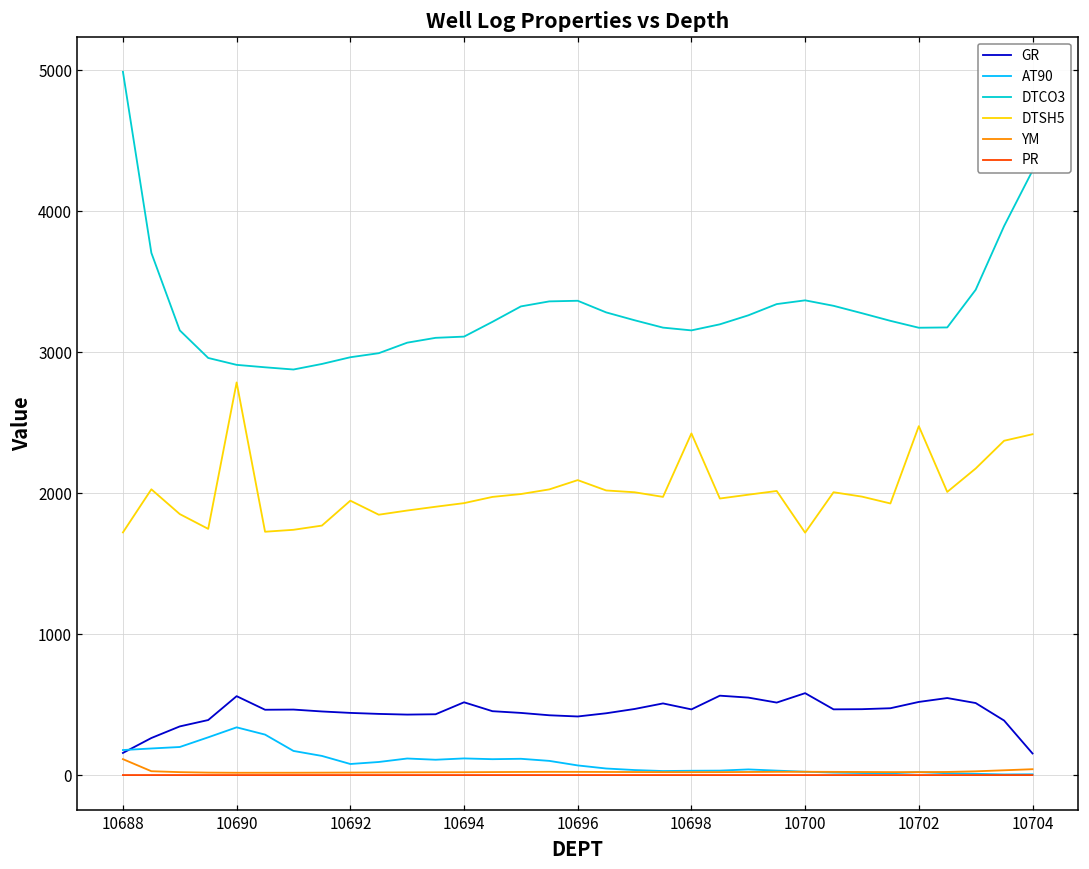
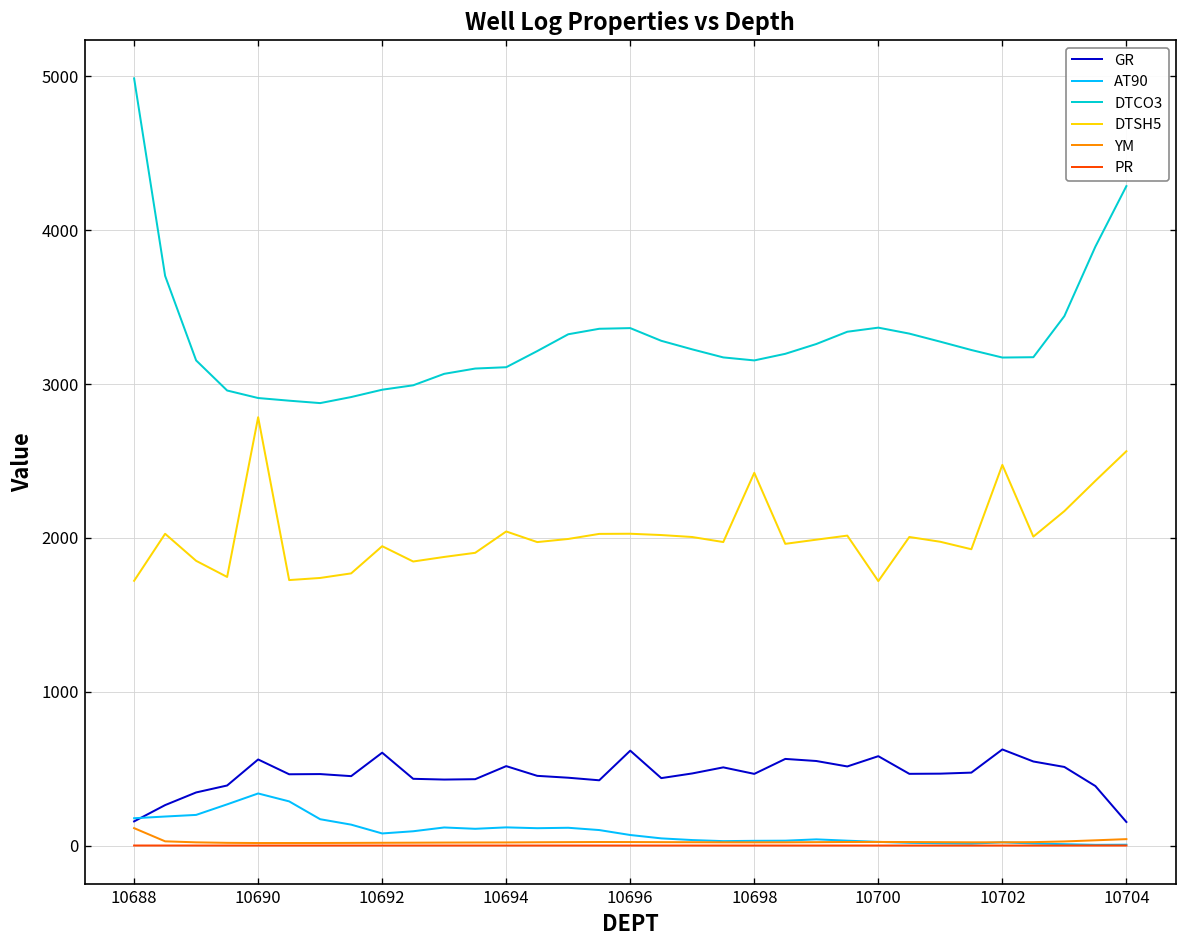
  {
    "GR": {
      "10688": 160,
      "10690": 560,
-     "10692": 440,
+     "10692": 600,
      "10694": 520,
-     "10696": 420,
+     "10696": 620,
      "10698": 470,
      "10700": 580,
-     "10702": 520,
+     "10702": 620,
      "10704": 150
    },
    "DTSH5": {
      "10688": 1720,
      "10690": 2780,
      "10692": 1950,
-     "10694": 1930,
-     "10696": 2090,
+     "10694": 2040,
+     "10696": 2030,
      "10698": 2420,
      "10700": 1720,
      "10702": 2470,
-     "10704": 2420
+     "10704": 2560
    },
    "YM": {
      "10688": 110,
      "10694": 20,
      "10696": 20,
      "10704": 40
    },
    "PR": {
      "10688": 0,
      "10694": 0,
      "10696": 0,
      "10698": 0,
      "10700": 0,
      "10702": 0
    }
  }
